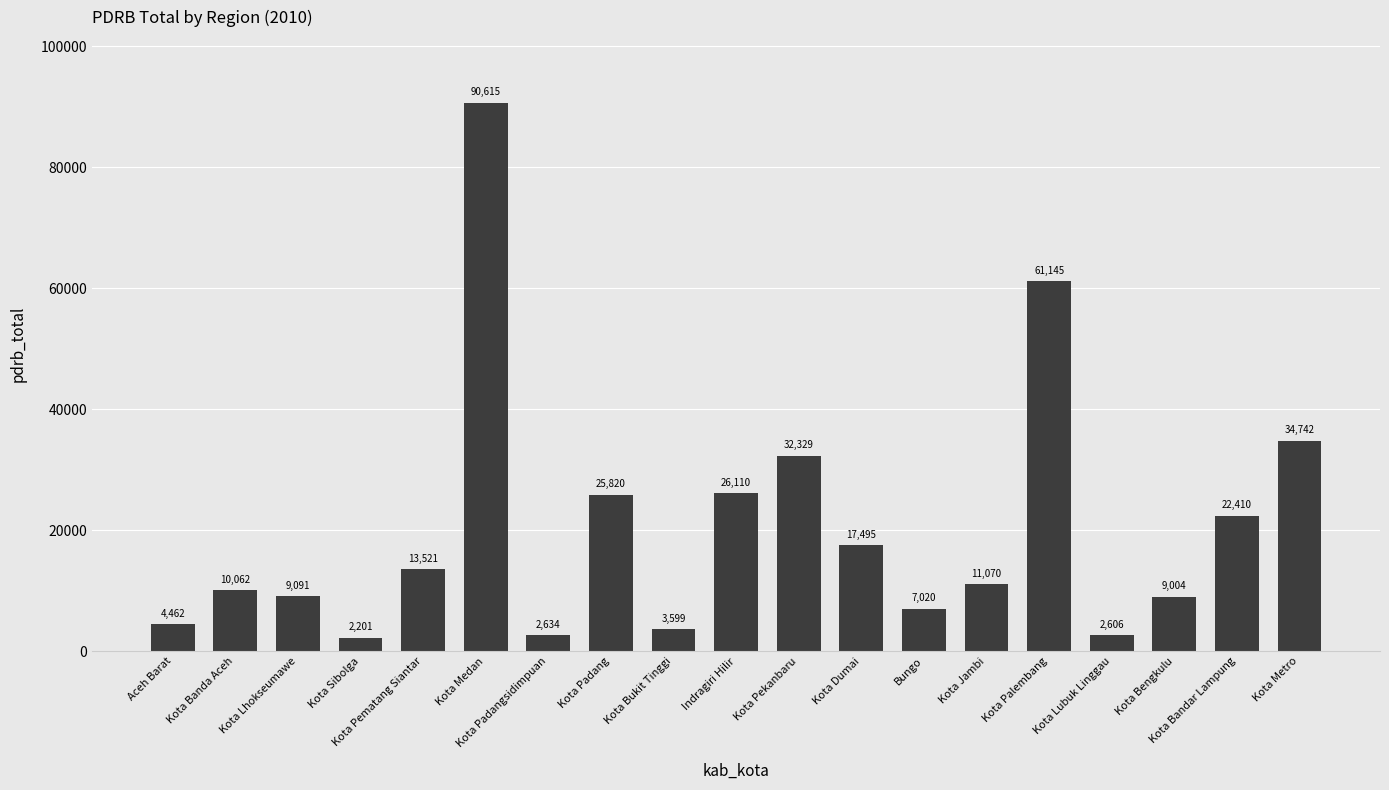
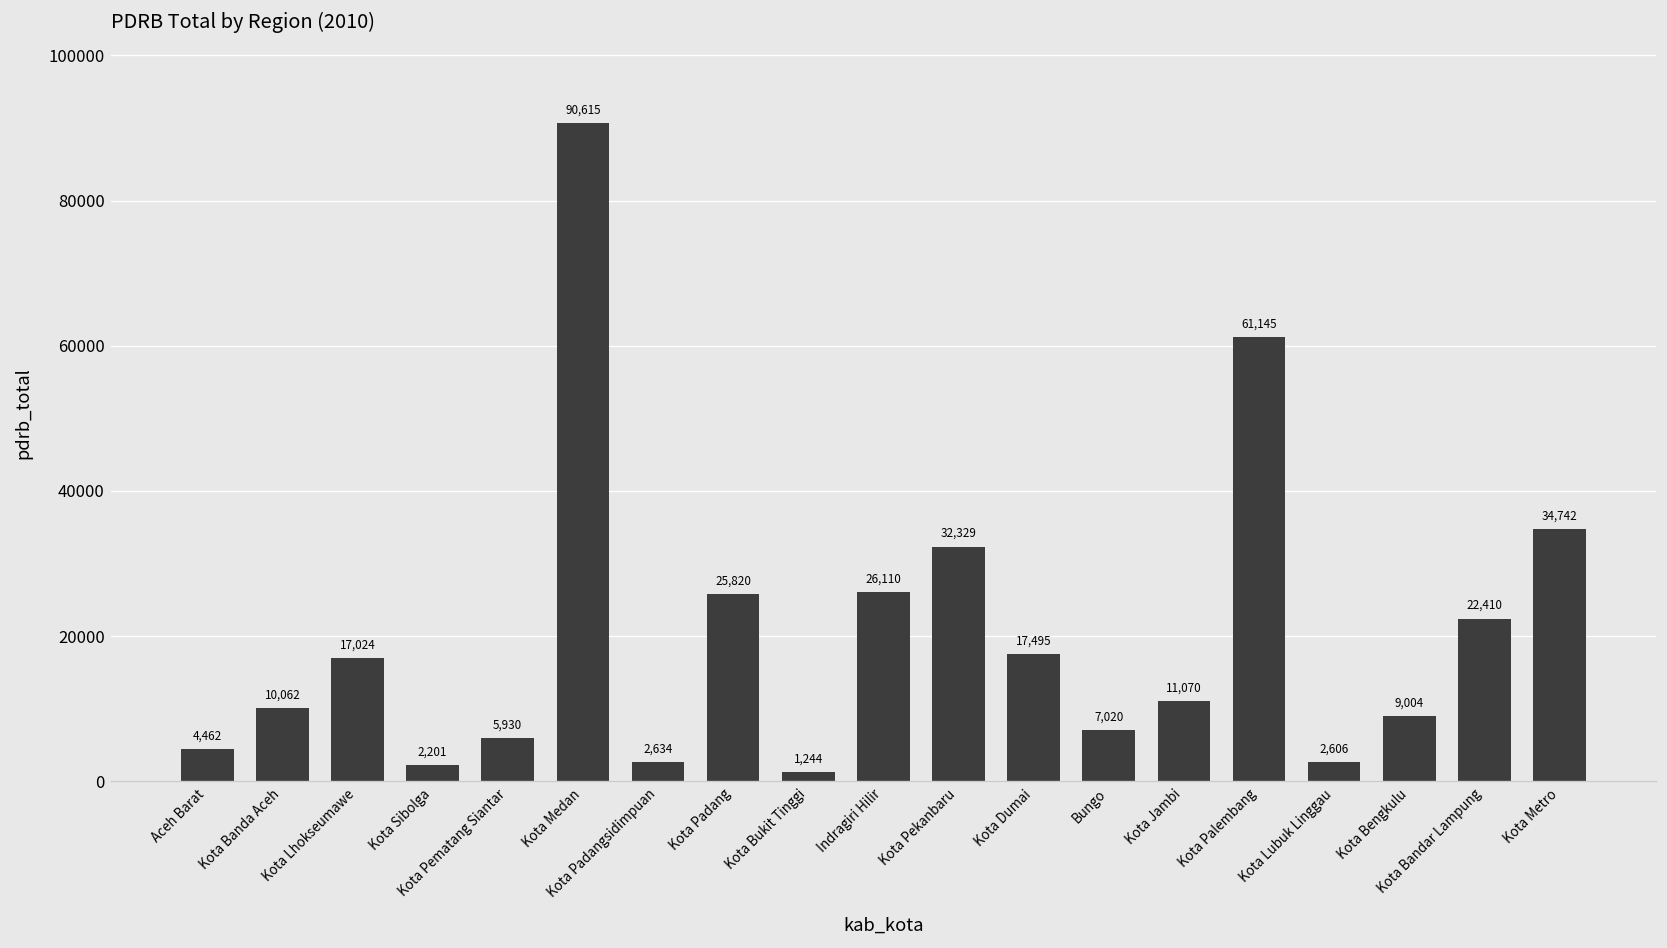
  {
    "Aceh Barat": "4,462",
    "Kota Banda Aceh": "10,062",
-   "Kota Lhokseumawe": "9,091",
+   "Kota Lhokseumawe": "17,024",
    "Kota Sibolga": "2,201",
-   "Kota Pematang Siantar": "13,521",
+   "Kota Pematang Siantar": "5,930",
    "Kota Medan": "90,615",
    "Kota Padangsidimpuan": "2,634",
    "Kota Padang": "25,820",
-   "Kota Bukit Tinggi": "3,599",
+   "Kota Bukit Tinggi": "1,244",
    "Indragiri Hilir": "26,110",
    "Kota Pekanbaru": "32,329",
    "Kota Dumai": "17,495",
    "Bungo": "7,020",
    "Kota Jambi": "11,070",
    "Kota Palembang": "61,145",
    "Kota Lubuk Linggau": "2,606",
    "Kota Bengkulu": "9,004",
    "Kota Bandar Lampung": "22,410",
    "Kota Metro": "34,742"
  }
